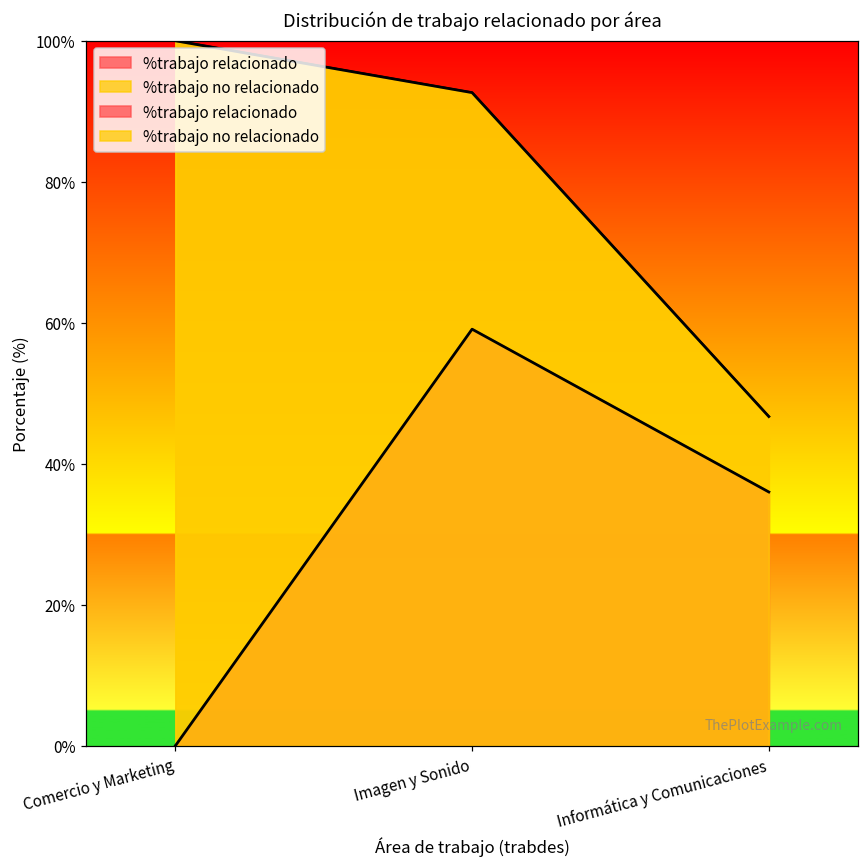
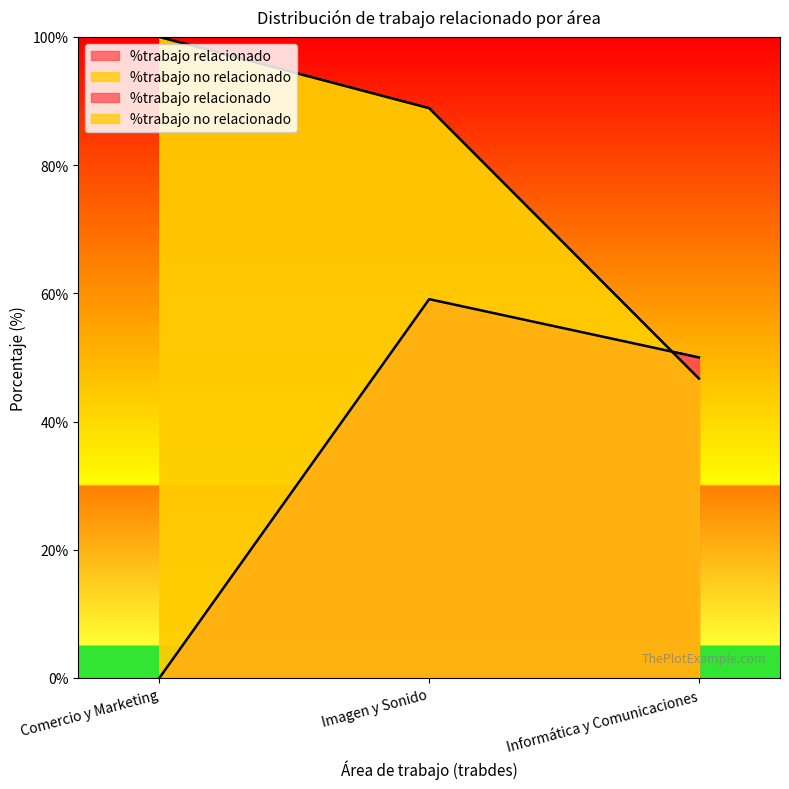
  {
    "%trabajo relacionado": {
      "Comercio y Marketing": "0%",
      "Imagen y Sonido": "59%",
-     "Informática y Comunicaciones": "36%"
+     "Informática y Comunicaciones": "50%"
    },
    "%trabajo no relacionado": {
      "Comercio y Marketing": "100%",
-     "Imagen y Sonido": "93%",
+     "Imagen y Sonido": "89%",
      "Informática y Comunicaciones": "47%"
    }
  }
